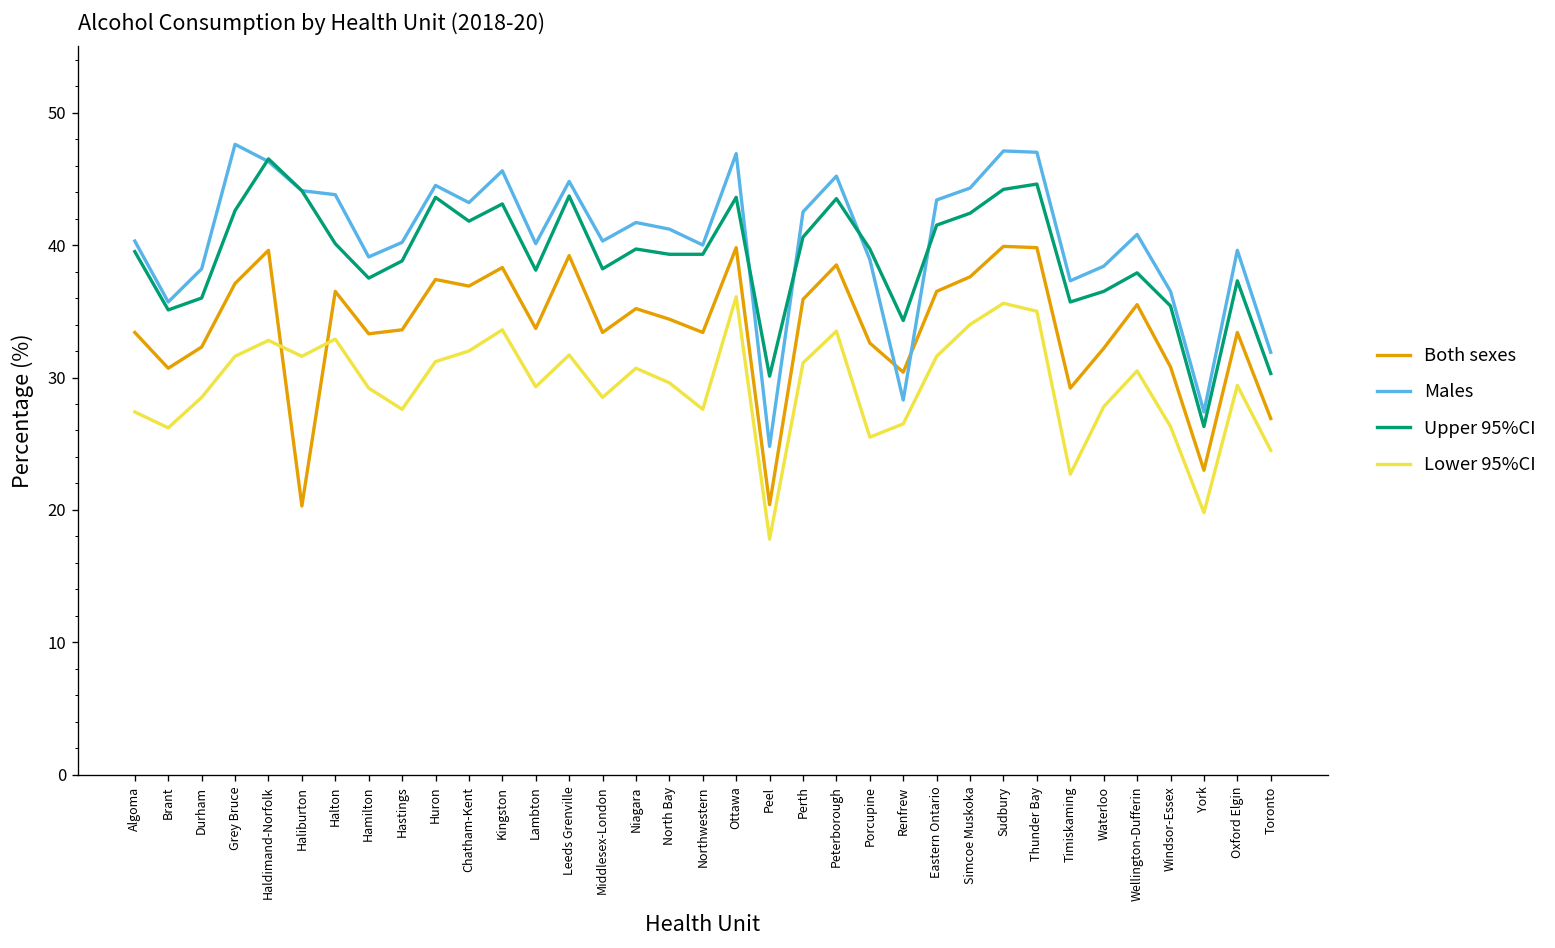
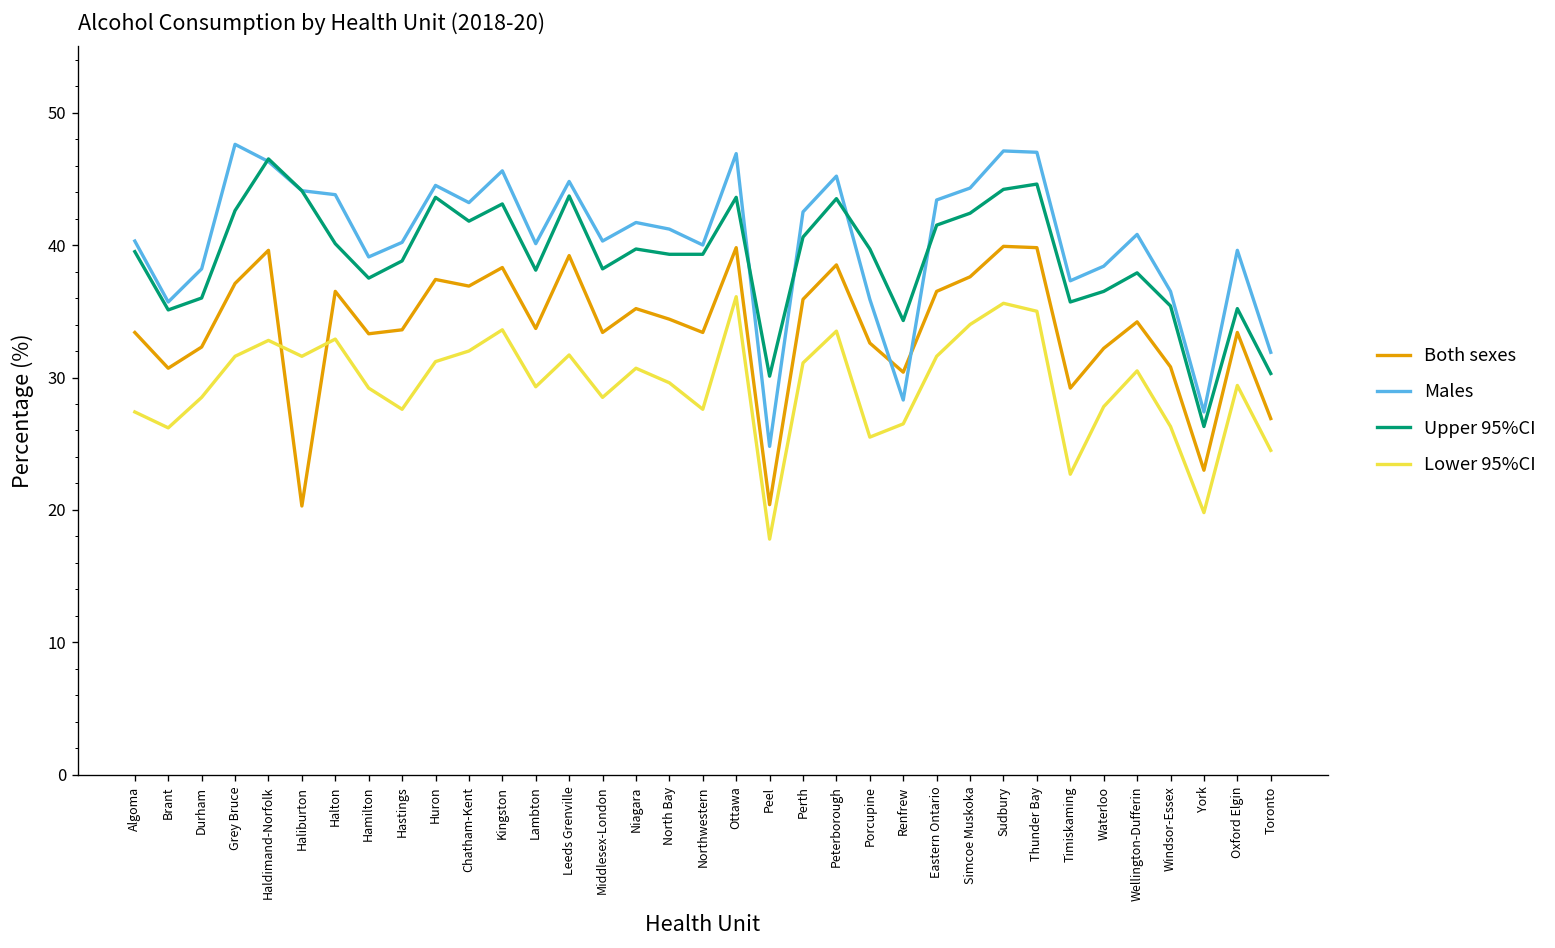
  {
    "Both sexes": {
      "Algoma": 33.4,
      "Brant": 30.7,
      "Durham": 32.3,
      "Grey Bruce": 37.1,
      "Haldimand-Norfolk": 39.6,
      "Haliburton": 20.3,
      "Halton": 36.5,
      "Hamilton": 33.3,
      "Hastings": 33.6,
      "Huron": 37.4,
      "Chatham-Kent": 36.9,
      "Kingston": 38.3,
      "Lambton": 33.7,
      "Leeds Grenville": 39.2,
      "Middlesex-London": 33.4,
      "Niagara": 35.2,
      "North Bay": 34.4,
      "Northwestern": 33.4,
      "Ottawa": 39.8,
      "Peel": 20.4,
      "Perth": 35.9,
      "Peterborough": 38.5,
      "Porcupine": 32.6,
      "Renfrew": 30.4,
      "Eastern Ontario": 36.5,
      "Simcoe Muskoka": 37.6,
      "Sudbury": 39.9,
      "Thunder Bay": 39.8,
      "Timiskaming": 29.2,
      "Waterloo": 32.2,
-     "Wellington-Dufferin": 35.5,
+     "Wellington-Dufferin": 34.2,
      "Windsor-Essex": 30.8,
      "York": 23.0,
      "Oxford Elgin": 33.4,
      "Toronto": 26.9
    },
    "Males": {
      "Algoma": 40.3,
      "Brant": 35.7,
      "Durham": 38.2,
      "Grey Bruce": 47.6,
      "Halton": 43.8,
      "Hamilton": 39.1,
      "Hastings": 40.2,
      "Huron": 44.5,
      "Chatham-Kent": 43.2,
      "Kingston": 45.6,
      "Lambton": 40.1,
      "Leeds Grenville": 44.8,
      "Middlesex-London": 40.3,
      "Niagara": 41.7,
      "North Bay": 41.2,
      "Northwestern": 40.0,
      "Ottawa": 46.9,
      "Peel": 24.8,
      "Perth": 42.5,
      "Peterborough": 45.2,
-     "Porcupine": 38.9,
+     "Porcupine": 35.9,
      "Renfrew": 28.3,
      "Eastern Ontario": 43.4,
      "Simcoe Muskoka": 44.3,
      "Sudbury": 47.1,
      "Thunder Bay": 47.0,
      "Timiskaming": 37.3,
      "Waterloo": 38.4,
      "Wellington-Dufferin": 40.8,
      "Windsor-Essex": 36.5,
      "York": 27.4,
      "Oxford Elgin": 39.6,
      "Toronto": 31.9
    },
    "Upper 95%CI": {
      "Algoma": 39.5,
      "Brant": 35.1,
      "Durham": 36.0,
      "Grey Bruce": 42.6,
      "Halton": 40.1,
      "Hamilton": 37.5,
      "Hastings": 38.8,
      "Huron": 43.6,
      "Chatham-Kent": 41.8,
      "Kingston": 43.1,
      "Lambton": 38.1,
      "Leeds Grenville": 43.7,
      "Middlesex-London": 38.2,
      "Niagara": 39.7,
      "North Bay": 39.3,
      "Northwestern": 39.3,
      "Ottawa": 43.6,
      "Peel": 30.1,
      "Perth": 40.6,
      "Peterborough": 43.5,
      "Porcupine": 39.7,
      "Renfrew": 34.3,
      "Eastern Ontario": 41.5,
      "Simcoe Muskoka": 42.4,
      "Sudbury": 44.2,
      "Thunder Bay": 44.6,
      "Timiskaming": 35.7,
      "Waterloo": 36.5,
      "Wellington-Dufferin": 37.9,
      "Windsor-Essex": 35.4,
      "York": 26.3,
-     "Oxford Elgin": 37.3,
+     "Oxford Elgin": 35.2,
      "Toronto": 30.3
    },
    "Lower 95%CI": {
      "Algoma": 27.4,
      "Brant": 26.2,
      "Durham": 28.5,
      "Grey Bruce": 31.6,
      "Haldimand-Norfolk": 32.8,
      "Haliburton": 31.6,
      "Halton": 32.9,
      "Hamilton": 29.2,
      "Hastings": 27.6,
      "Huron": 31.2,
      "Chatham-Kent": 32.0,
      "Kingston": 33.6,
      "Lambton": 29.3,
      "Leeds Grenville": 31.7,
      "Middlesex-London": 28.5,
      "Niagara": 30.7,
      "North Bay": 29.6,
      "Northwestern": 27.6,
      "Ottawa": 36.1,
      "Peel": 17.8,
      "Perth": 31.1,
      "Peterborough": 33.5,
      "Porcupine": 25.5,
      "Renfrew": 26.5,
      "Eastern Ontario": 31.6,
      "Simcoe Muskoka": 34.0,
      "Sudbury": 35.6,
      "Thunder Bay": 35.0,
      "Timiskaming": 22.7,
      "Waterloo": 27.8,
      "Wellington-Dufferin": 30.5,
      "Windsor-Essex": 26.3,
      "York": 19.8,
      "Oxford Elgin": 29.4,
      "Toronto": 24.5
    }
  }
